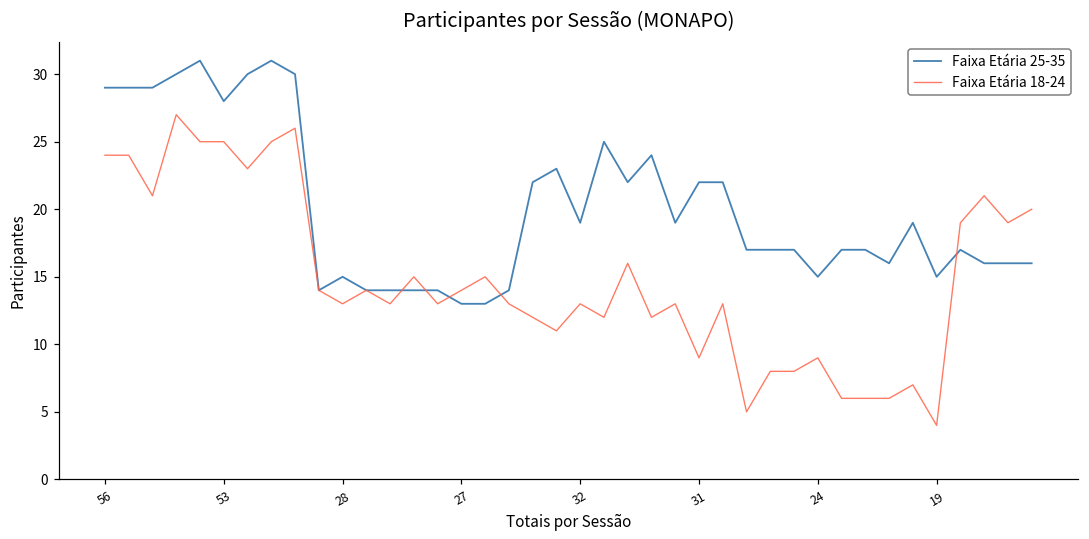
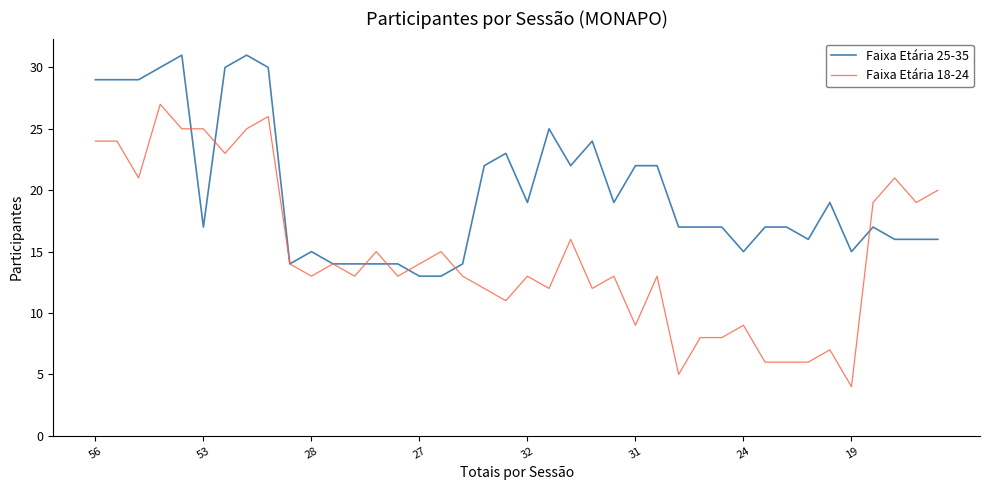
  {
    "Faixa Etária 25-35": {
      "56": 29,
-     "53": 28
+     "53": 17
    },
    "Faixa Etária 18-24": {
      "56": 24,
      "53": 25
    }
  }
